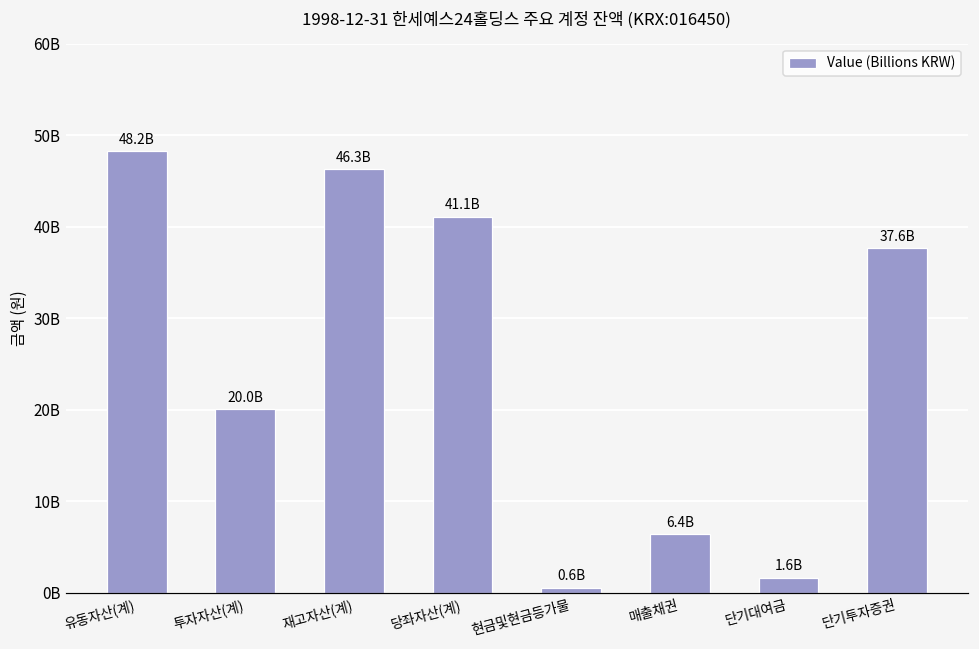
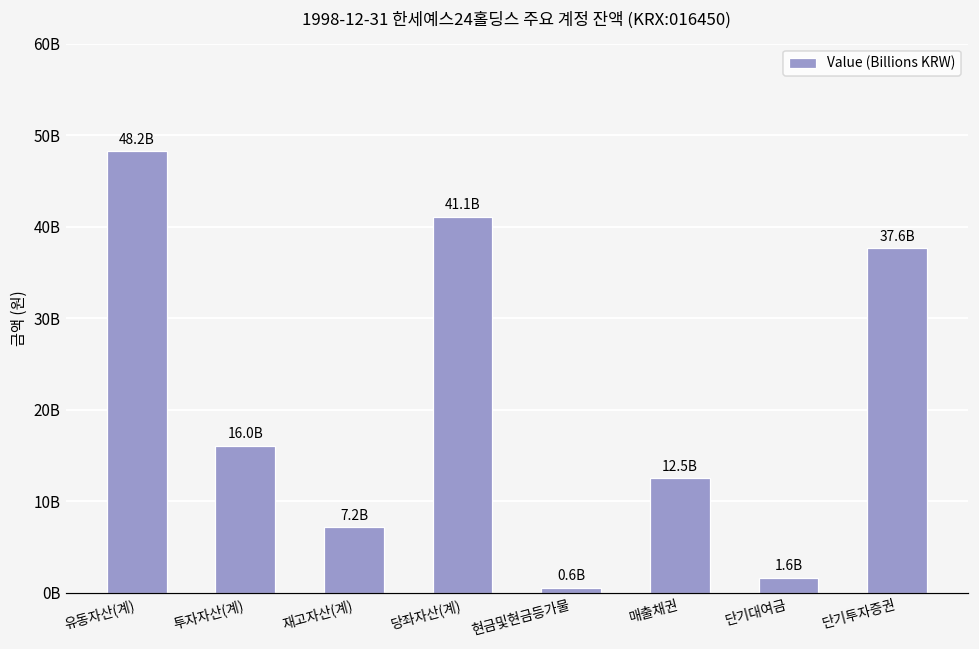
  {
    "유동자산(계)": "48.2B",
-   "투자자산(계)": "20.0B",
-   "재고자산(계)": "46.3B",
+   "투자자산(계)": "16.0B",
+   "재고자산(계)": "7.2B",
    "당좌자산(계)": "41.1B",
    "현금및현금등가물": "0.6B",
-   "매출채권": "6.4B",
+   "매출채권": "12.5B",
    "단기대여금": "1.6B",
    "단기투자증권": "37.6B"
  }
